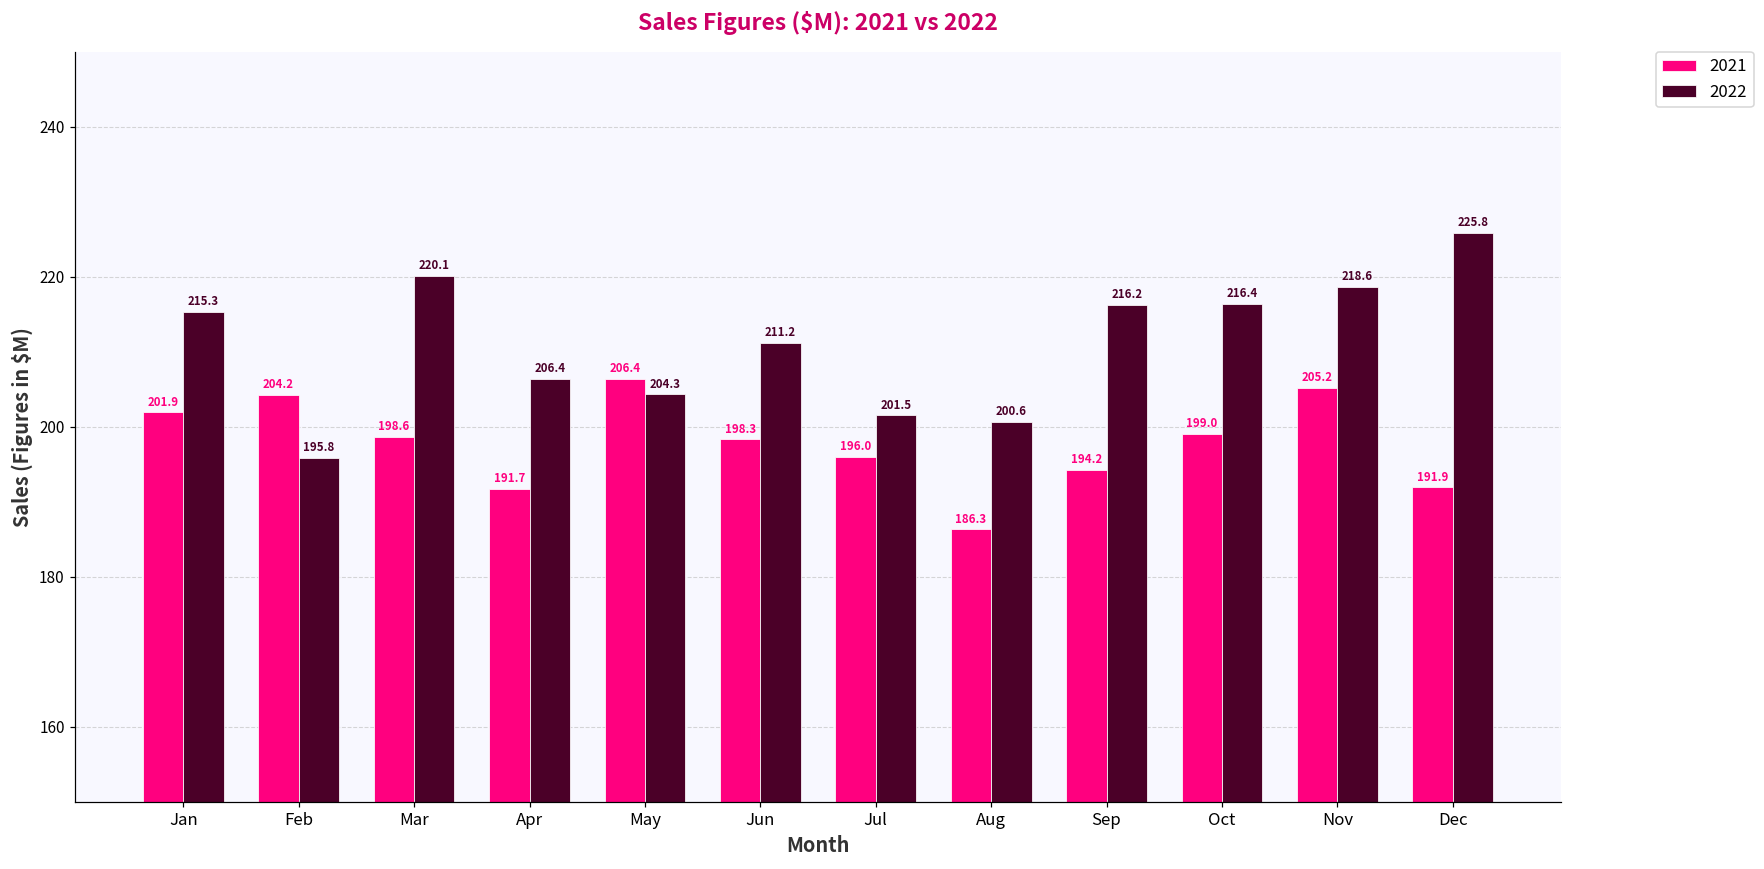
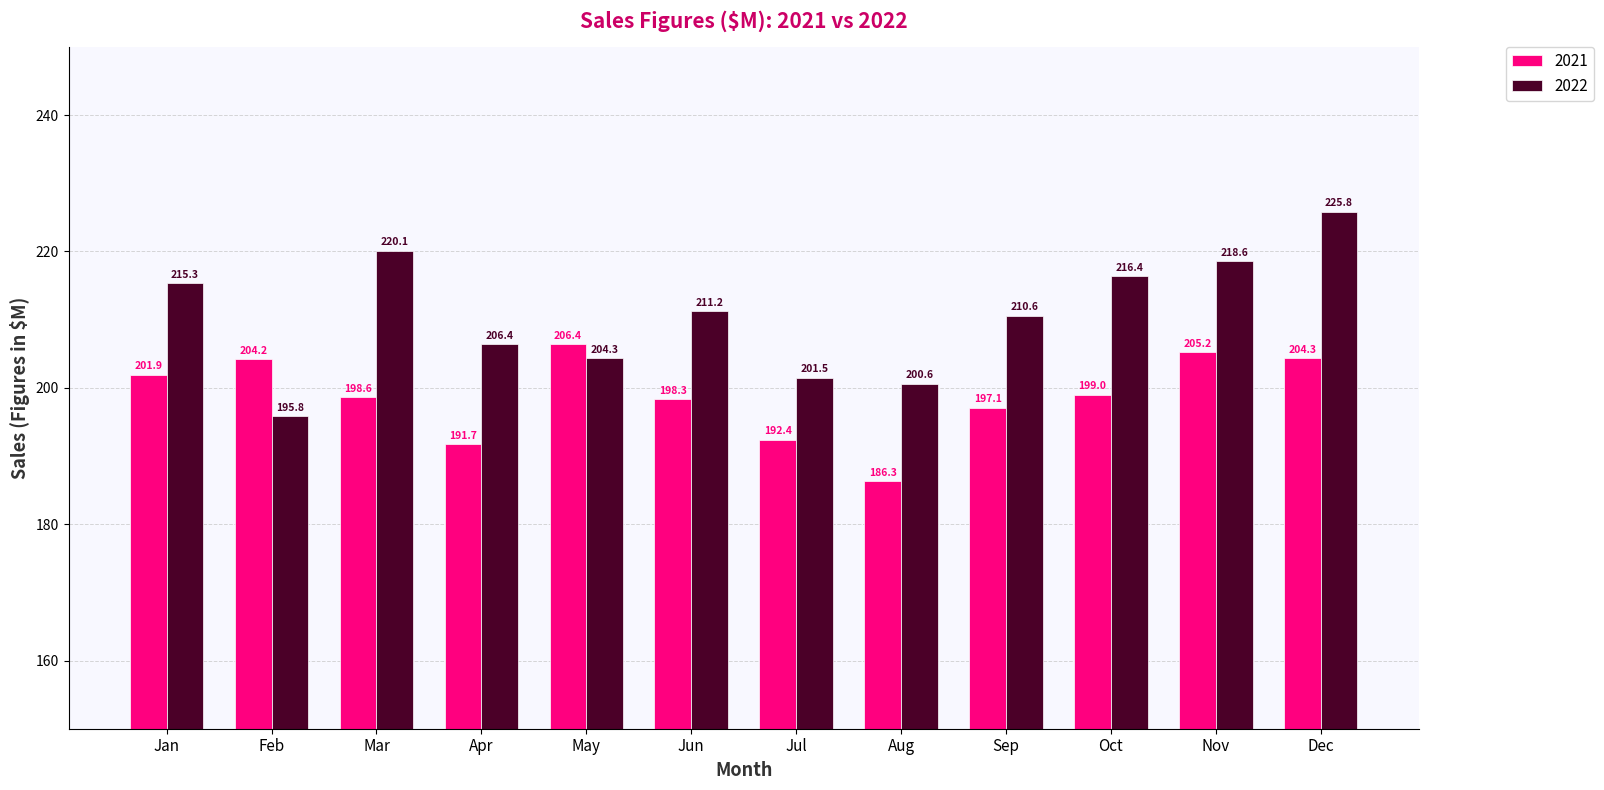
  {
    "2021": {
      "Jan": 201.9,
      "Feb": 204.2,
      "Mar": 198.6,
      "Apr": 191.7,
      "May": 206.4,
      "Jun": 198.3,
-     "Jul": 196.0,
+     "Jul": 192.4,
      "Aug": 186.3,
-     "Sep": 194.2,
+     "Sep": 197.1,
      "Oct": 199.0,
      "Nov": 205.2,
-     "Dec": 191.9
+     "Dec": 204.3
    },
    "2022": {
      "Jan": 215.3,
      "Feb": 195.8,
      "Mar": 220.1,
      "Apr": 206.4,
      "May": 204.3,
      "Jun": 211.2,
      "Jul": 201.5,
      "Aug": 200.6,
-     "Sep": 216.2,
+     "Sep": 210.6,
      "Oct": 216.4,
      "Nov": 218.6,
      "Dec": 225.8
    }
  }
